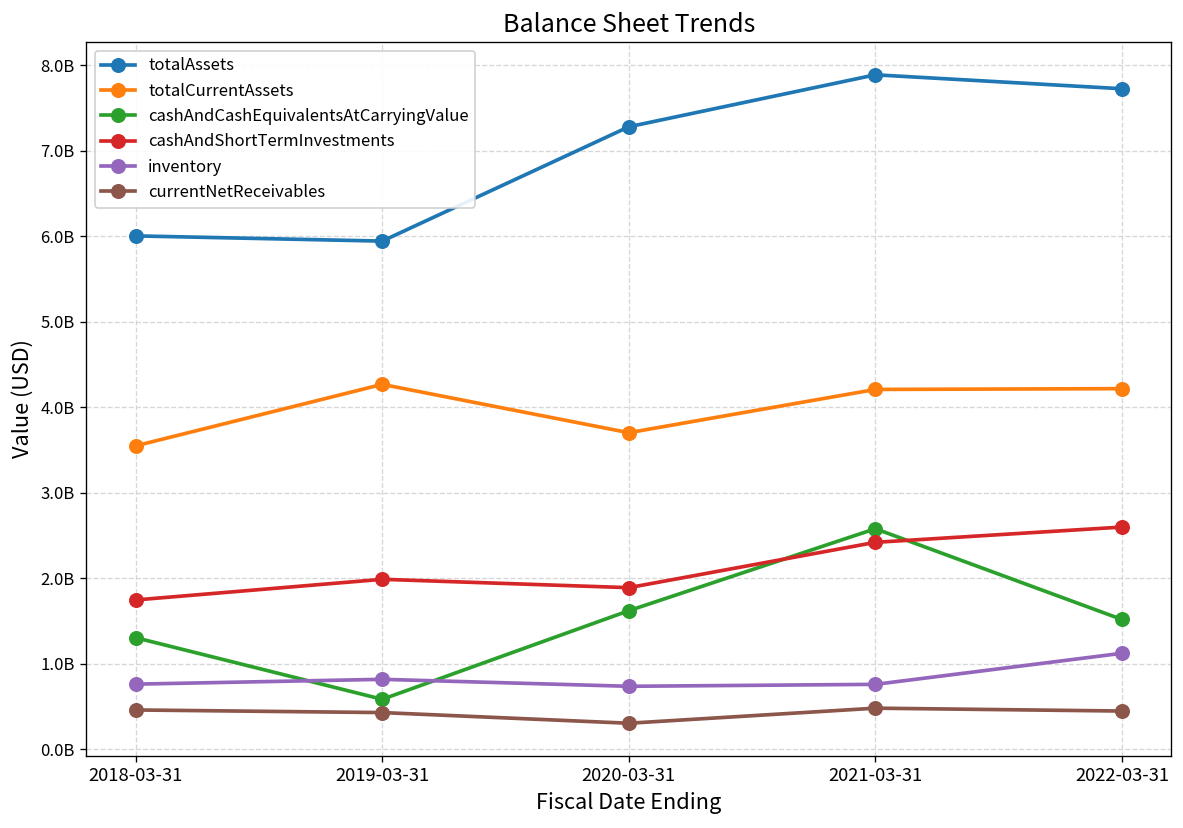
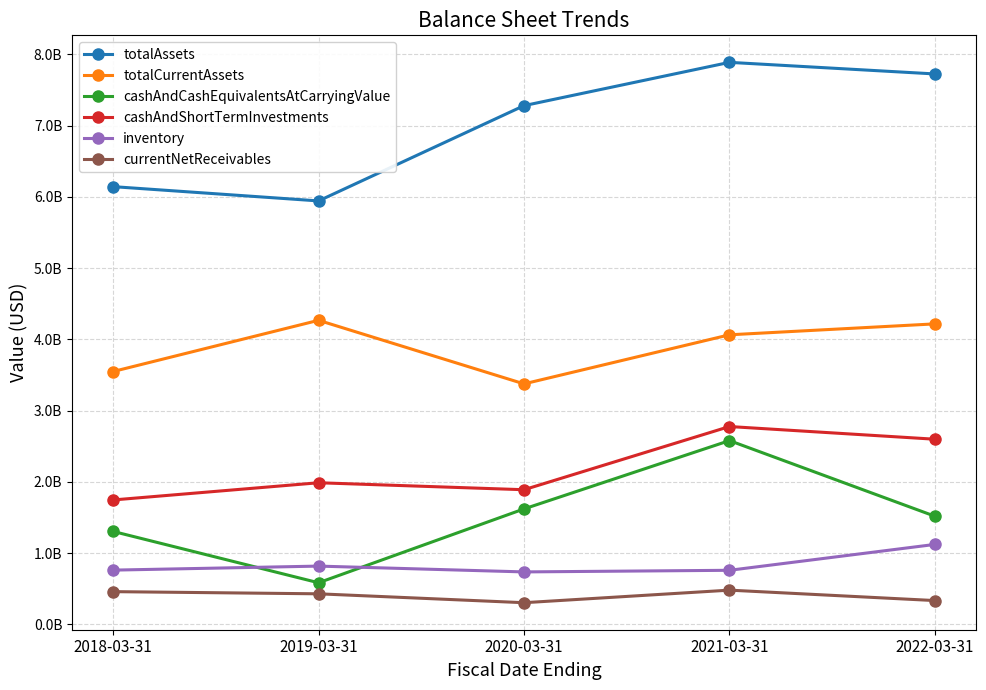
  {
    "totalAssets": {
-     "2018-03-31": 6000000000,
+     "2018-03-31": 6100000000,
      "2019-03-31": 5900000000,
      "2020-03-31": 7300000000,
      "2021-03-31": 7900000000,
      "2022-03-31": 7700000000
    },
    "totalCurrentAssets": {
      "2018-03-31": 3500000000,
      "2019-03-31": 4300000000,
-     "2020-03-31": 3700000000,
-     "2021-03-31": 4200000000,
+     "2020-03-31": 3400000000,
+     "2021-03-31": 4100000000,
      "2022-03-31": 4200000000
    },
    "cashAndCashEquivalentsAtCarryingValue": {
      "2018-03-31": 1300000000,
      "2019-03-31": 600000000,
      "2020-03-31": 1600000000,
      "2021-03-31": 2600000000,
      "2022-03-31": 1500000000
    },
    "cashAndShortTermInvestments": {
      "2018-03-31": 1700000000,
      "2019-03-31": 2000000000,
      "2020-03-31": 1900000000,
-     "2021-03-31": 2400000000,
+     "2021-03-31": 2800000000,
      "2022-03-31": 2600000000
    },
    "inventory": {
      "2018-03-31": 800000000,
      "2019-03-31": 800000000,
      "2020-03-31": 700000000,
      "2021-03-31": 800000000,
      "2022-03-31": 1100000000
    },
    "currentNetReceivables": {
      "2018-03-31": 500000000,
      "2019-03-31": 400000000,
      "2020-03-31": 300000000,
      "2021-03-31": 500000000,
-     "2022-03-31": 400000000
+     "2022-03-31": 300000000
    }
  }
